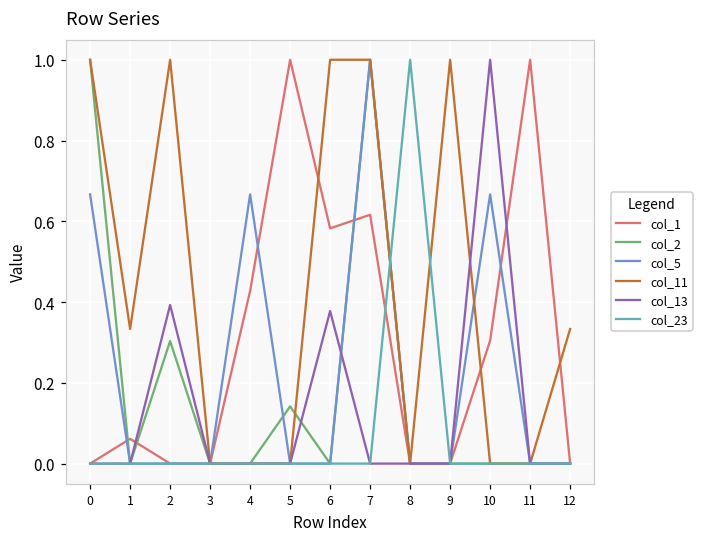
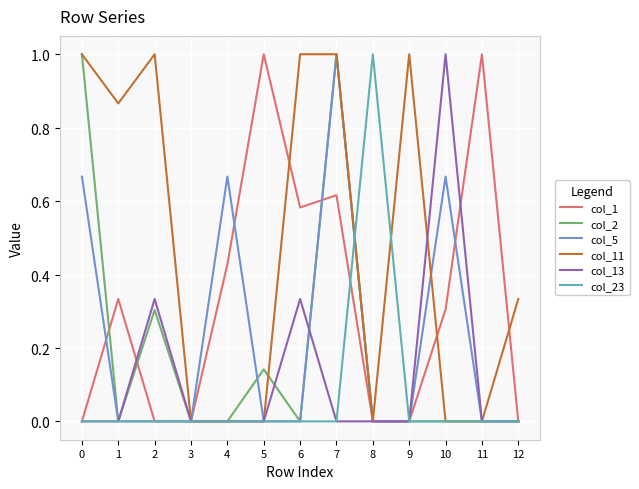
  {
    "col_1": {
-     "1": 0.06,
+     "1": 0.33,
      "4": 0.43,
      "5": 1.00,
      "6": 0.58,
      "7": 0.62,
      "10": 0.30,
      "11": 1.00
    },
    "col_2": {
      "2": 0.30,
      "5": 0.14
    },
    "col_11": {
-     "1": 0.33,
+     "1": 0.87,
      "2": 1.00,
      "6": 1.00,
      "9": 1.00,
      "12": 0.33
    },
    "col_13": {
-     "2": 0.39,
-     "6": 0.38,
+     "2": 0.33,
+     "6": 0.33,
      "10": 1.00
    }
  }
